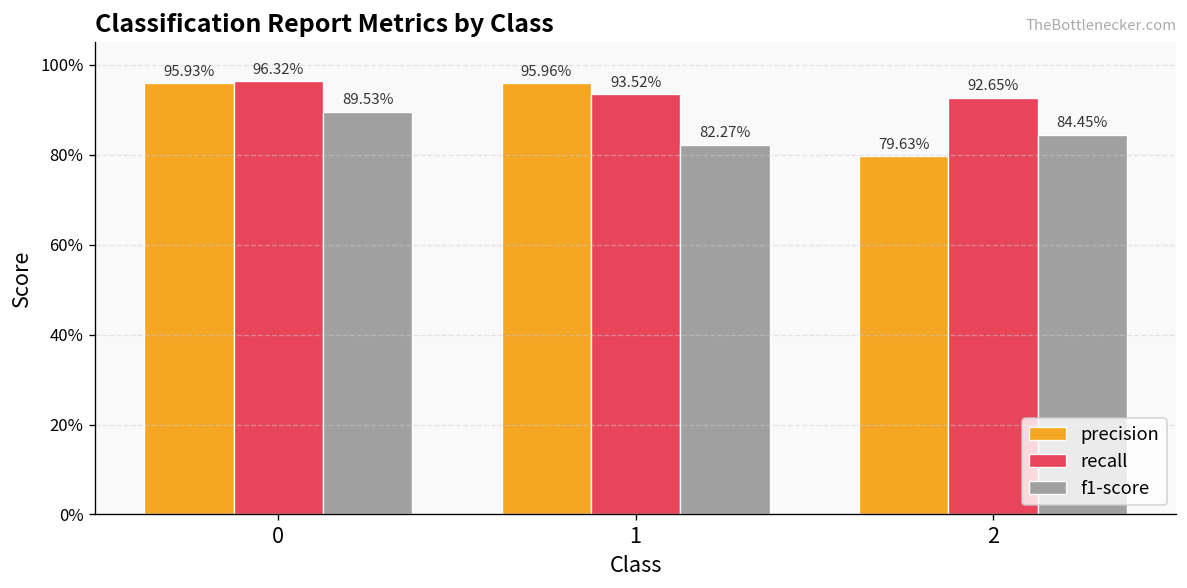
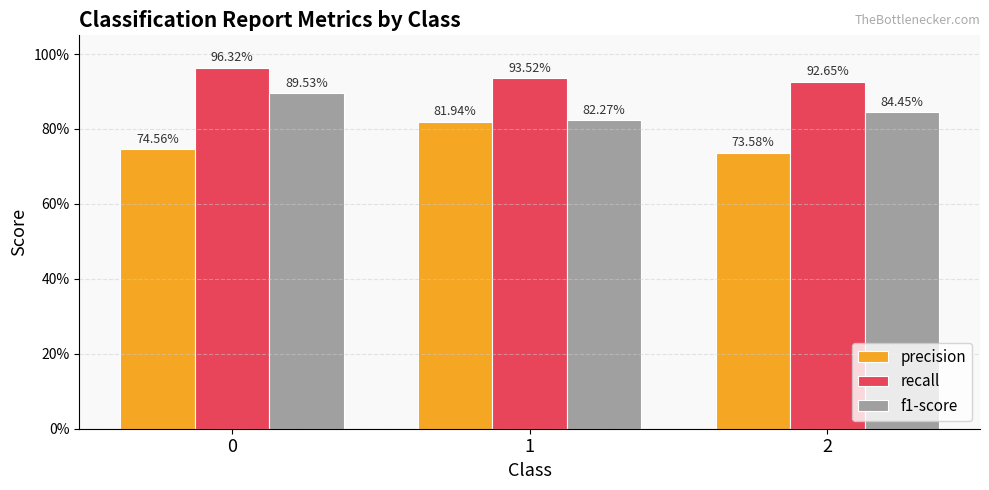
  {
    "precision": {
-     "0": "95.93%",
-     "1": "95.96%",
-     "2": "79.63%"
+     "0": "74.56%",
+     "1": "81.94%",
+     "2": "73.58%"
    },
    "recall": {
      "0": "96.32%",
      "1": "93.52%",
      "2": "92.65%"
    },
    "f1-score": {
      "0": "89.53%",
      "1": "82.27%",
      "2": "84.45%"
    }
  }
